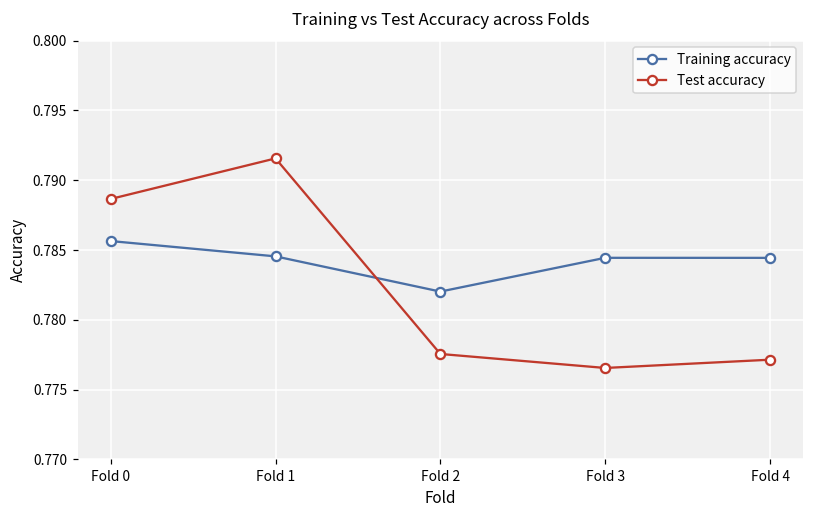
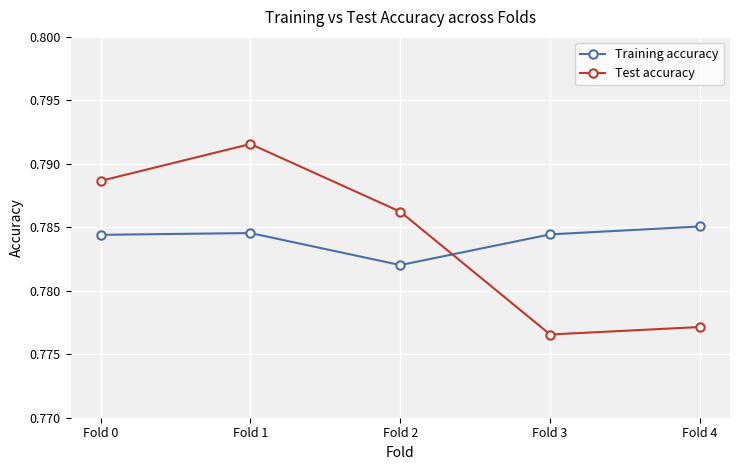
  {
    "Training accuracy": {
-     "Fold 0": 0.7856,
+     "Fold 0": 0.7844,
      "Fold 1": 0.7845,
      "Fold 2": 0.7820,
      "Fold 3": 0.7844,
-     "Fold 4": 0.7844
+     "Fold 4": 0.7851
    },
    "Test accuracy": {
      "Fold 0": 0.7887,
      "Fold 1": 0.7916,
-     "Fold 2": 0.7776,
+     "Fold 2": 0.7862,
      "Fold 3": 0.7766,
      "Fold 4": 0.7771
    }
  }
